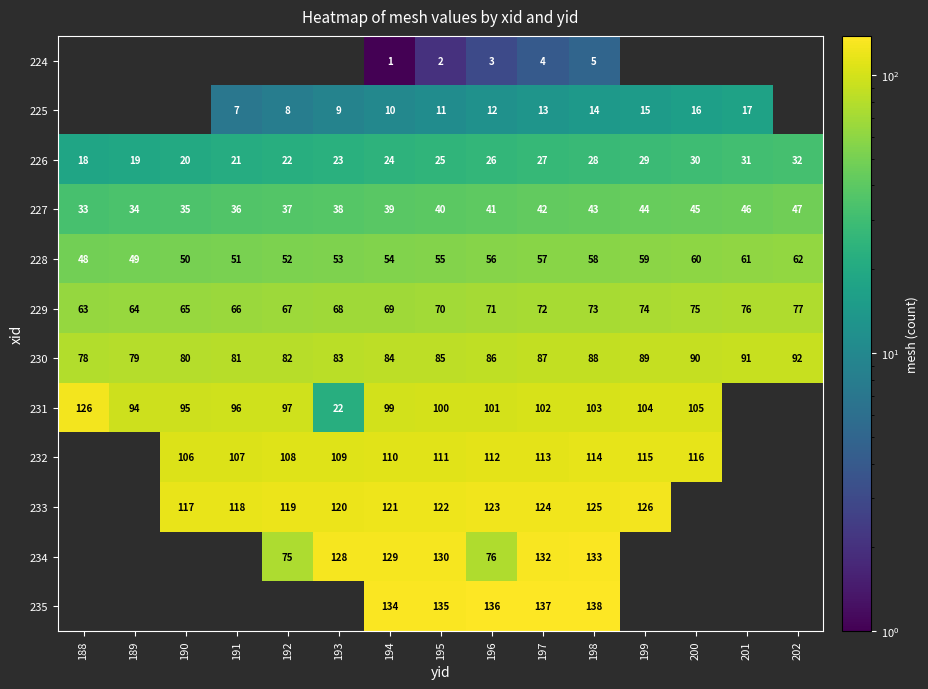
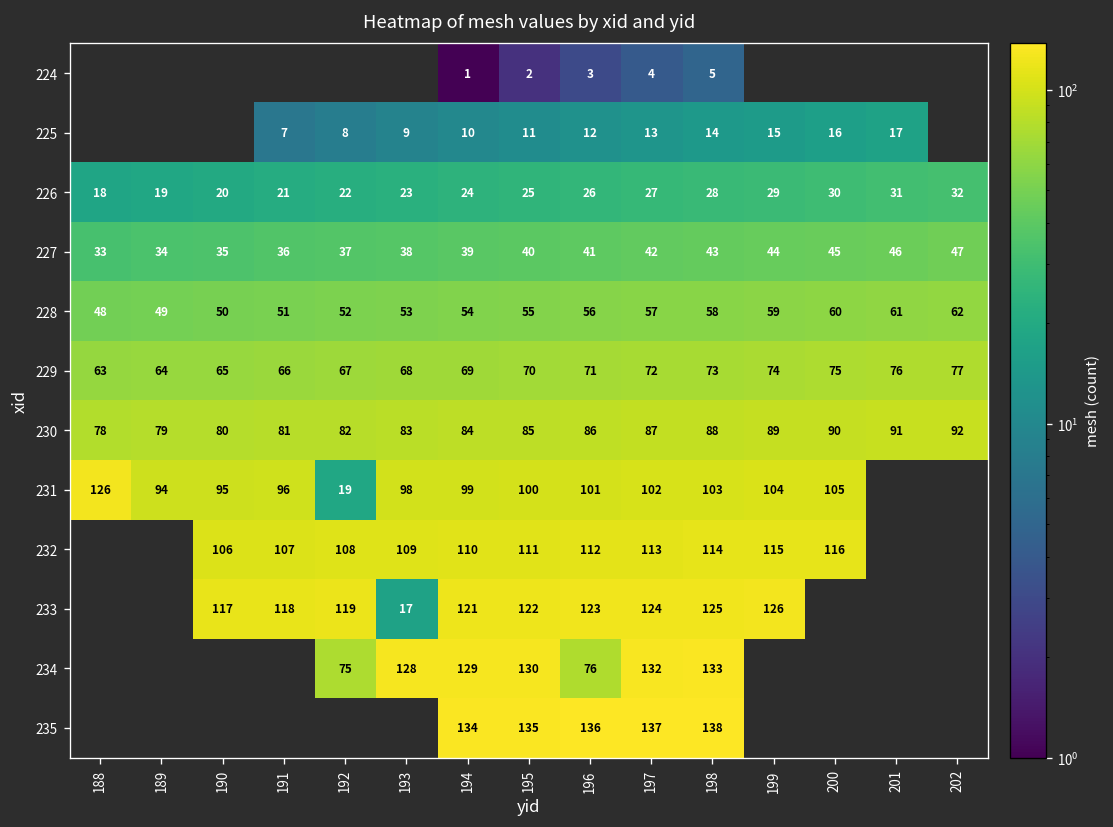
  {
    "224": {
      "194": 1,
      "195": 2,
      "196": 3,
      "197": 4,
      "198": 5
    },
    "225": {
      "191": 7,
      "192": 8,
      "193": 9,
      "194": 10,
      "195": 11,
      "196": 12,
      "197": 13,
      "198": 14,
      "199": 15,
      "200": 16,
      "201": 17
    },
    "226": {
      "188": 18,
      "189": 19,
      "190": 20,
      "191": 21,
      "192": 22,
      "193": 23,
      "194": 24,
      "195": 25,
      "196": 26,
      "197": 27,
      "198": 28,
      "199": 29,
      "200": 30,
      "201": 31,
      "202": 32
    },
    "227": {
      "188": 33,
      "189": 34,
      "190": 35,
      "191": 36,
      "192": 37,
      "193": 38,
      "194": 39,
      "195": 40,
      "196": 41,
      "197": 42,
      "198": 43,
      "199": 44,
      "200": 45,
      "201": 46,
      "202": 47
    },
    "228": {
      "188": 48,
      "189": 49,
      "190": 50,
      "191": 51,
      "192": 52,
      "193": 53,
      "194": 54,
      "195": 55,
      "196": 56,
      "197": 57,
      "198": 58,
      "199": 59,
      "200": 60,
      "201": 61,
      "202": 62
    },
    "229": {
      "188": 63,
      "189": 64,
      "190": 65,
      "191": 66,
      "192": 67,
      "193": 68,
      "194": 69,
      "195": 70,
      "196": 71,
      "197": 72,
      "198": 73,
      "199": 74,
      "200": 75,
      "201": 76,
      "202": 77
    },
    "230": {
      "188": 78,
      "189": 79,
      "190": 80,
      "191": 81,
      "192": 82,
      "193": 83,
      "194": 84,
      "195": 85,
      "196": 86,
      "197": 87,
      "198": 88,
      "199": 89,
      "200": 90,
      "201": 91,
      "202": 92
    },
    "231": {
      "188": 126,
      "189": 94,
      "190": 95,
      "191": 96,
-     "192": 97,
-     "193": 22,
+     "192": 19,
+     "193": 98,
      "194": 99,
      "195": 100,
      "196": 101,
      "197": 102,
      "198": 103,
      "199": 104,
      "200": 105
    },
    "232": {
      "190": 106,
      "191": 107,
      "192": 108,
      "193": 109,
      "194": 110,
      "195": 111,
      "196": 112,
      "197": 113,
      "198": 114,
      "199": 115,
      "200": 116
    },
    "233": {
      "190": 117,
      "191": 118,
      "192": 119,
-     "193": 120,
+     "193": 17,
      "194": 121,
      "195": 122,
      "196": 123,
      "197": 124,
      "198": 125,
      "199": 126
    },
    "234": {
      "192": 75,
      "193": 128,
      "194": 129,
      "195": 130,
      "196": 76,
      "197": 132,
      "198": 133
    },
    "235": {
      "194": 134,
      "195": 135,
      "196": 136,
      "197": 137,
      "198": 138
    }
  }
